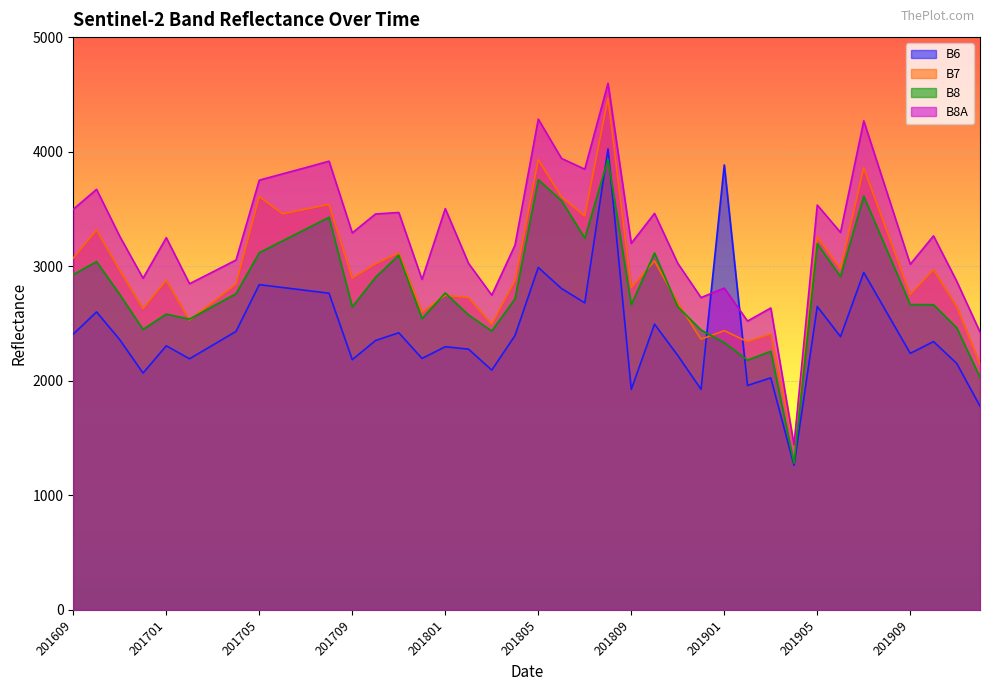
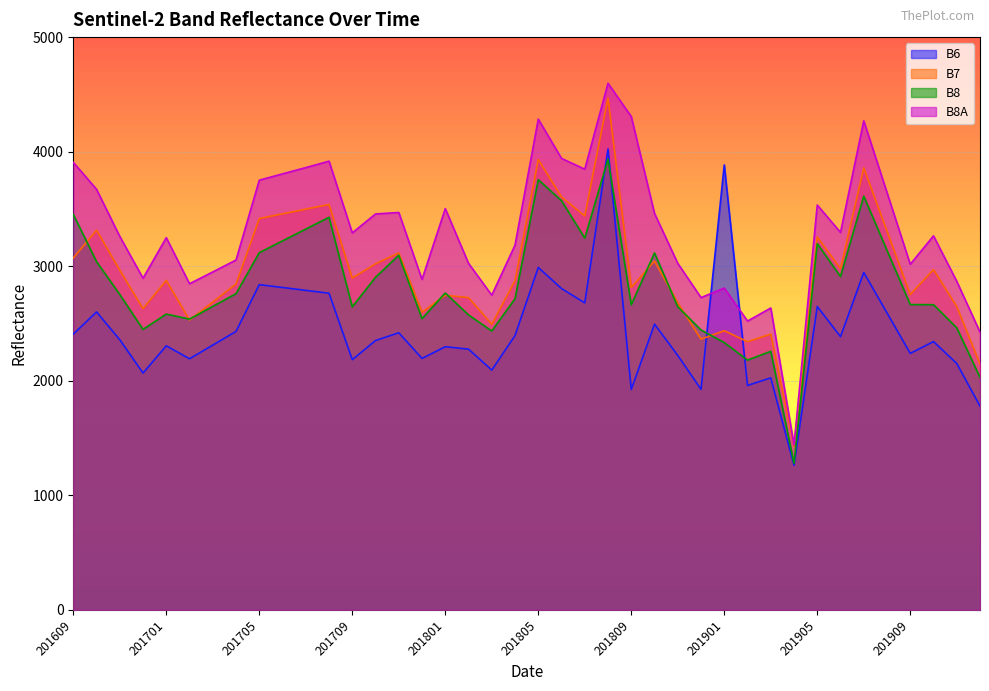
  {
    "B6": {
      "201609": 2410,
      "201701": 2310,
      "201705": 2840,
      "201709": 2180,
      "201801": 2300,
      "201805": 2990,
      "201809": 1920,
      "201901": 3880,
      "201905": 2650,
      "201909": 2240
    },
    "B7": {
      "201609": 3070,
      "201701": 2880,
-     "201705": 3610,
+     "201705": 3420,
      "201709": 2900,
      "201805": 3930,
      "201809": 2810,
      "201901": 2440,
      "201905": 3260,
      "201909": 2750
    },
    "B8": {
-     "201609": 2930,
+     "201609": 3450,
      "201701": 2580,
      "201705": 3120,
      "201709": 2650,
      "201805": 3760,
      "201809": 2660,
      "201901": 2330,
      "201905": 3200,
      "201909": 2670
    },
    "B8A": {
-     "201609": 3500,
+     "201609": 3910,
      "201701": 3250,
      "201705": 3750,
      "201709": 3290,
      "201801": 3500,
      "201805": 4280,
-     "201809": 3200,
+     "201809": 4310,
      "201901": 2810,
      "201905": 3530,
      "201909": 3020
    }
  }
